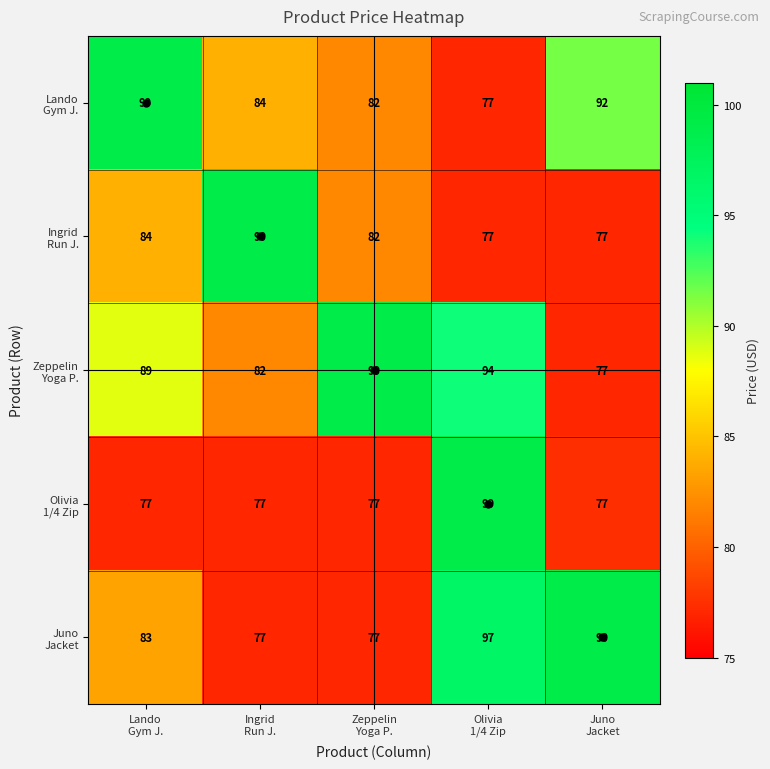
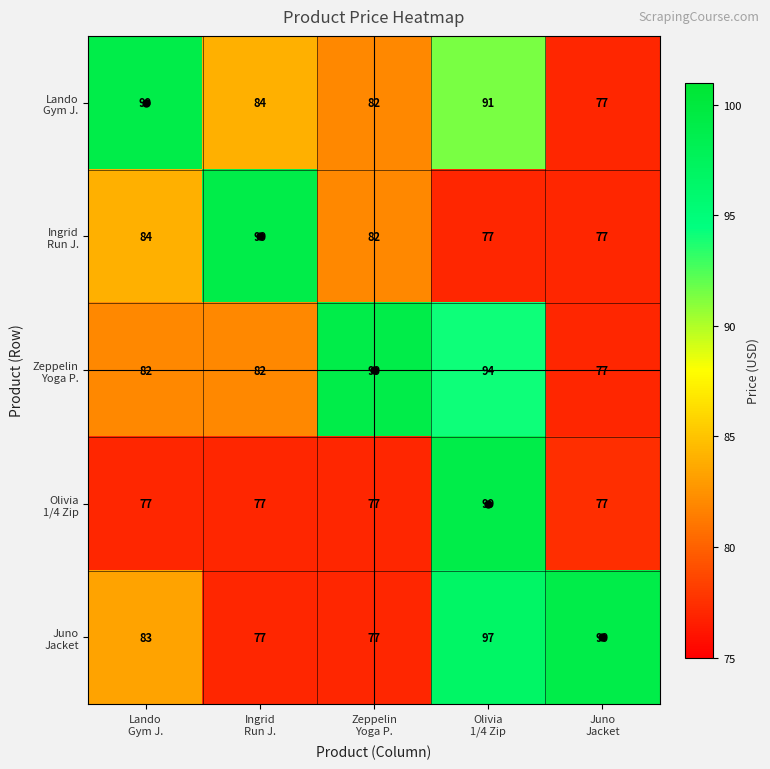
  {
    "Lando Gym J.": {
      "Ingrid Run J.": 84,
      "Zeppelin Yoga P.": 82,
-     "Olivia 1/4 Zip": 77,
-     "Juno Jacket": 92
+     "Olivia 1/4 Zip": 91,
+     "Juno Jacket": 77
    },
    "Ingrid Run J.": {
      "Lando Gym J.": 84,
      "Zeppelin Yoga P.": 82,
      "Olivia 1/4 Zip": 77,
      "Juno Jacket": 77
    },
    "Zeppelin Yoga P.": {
-     "Lando Gym J.": 89,
+     "Lando Gym J.": 82,
      "Ingrid Run J.": 82,
      "Olivia 1/4 Zip": 94,
      "Juno Jacket": 77
    },
    "Olivia 1/4 Zip": {
      "Lando Gym J.": 77,
      "Ingrid Run J.": 77,
      "Zeppelin Yoga P.": 77,
      "Juno Jacket": 77
    },
    "Juno Jacket": {
      "Lando Gym J.": 83,
      "Ingrid Run J.": 77,
      "Zeppelin Yoga P.": 77,
      "Olivia 1/4 Zip": 97
    }
  }
